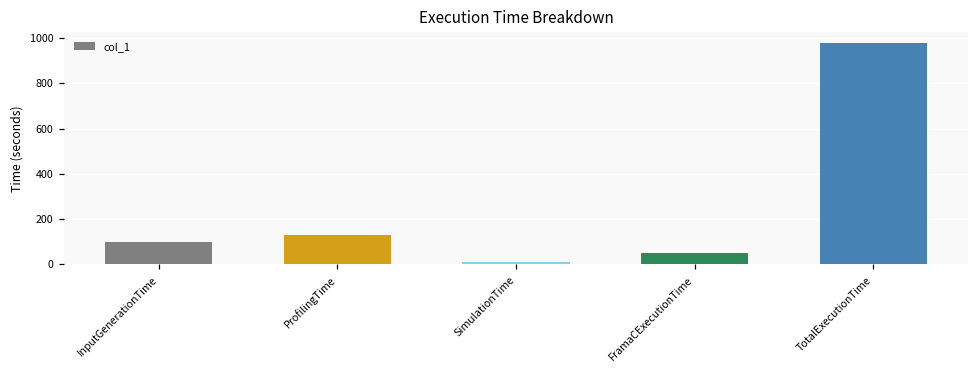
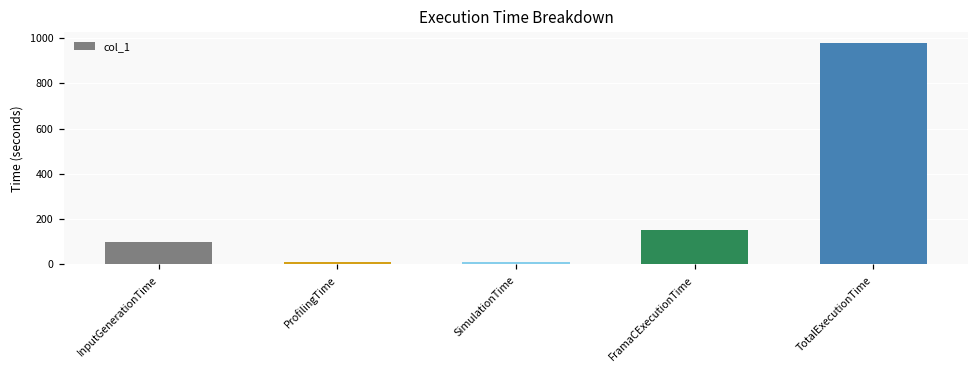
  {
    "InputGenerationTime": 100,
-   "ProfilingTime": 130,
-   "FramaCExecutionTime": 50,
+   "ProfilingTime": 10,
+   "FramaCExecutionTime": 150,
    "TotalExecutionTime": 980
  }
